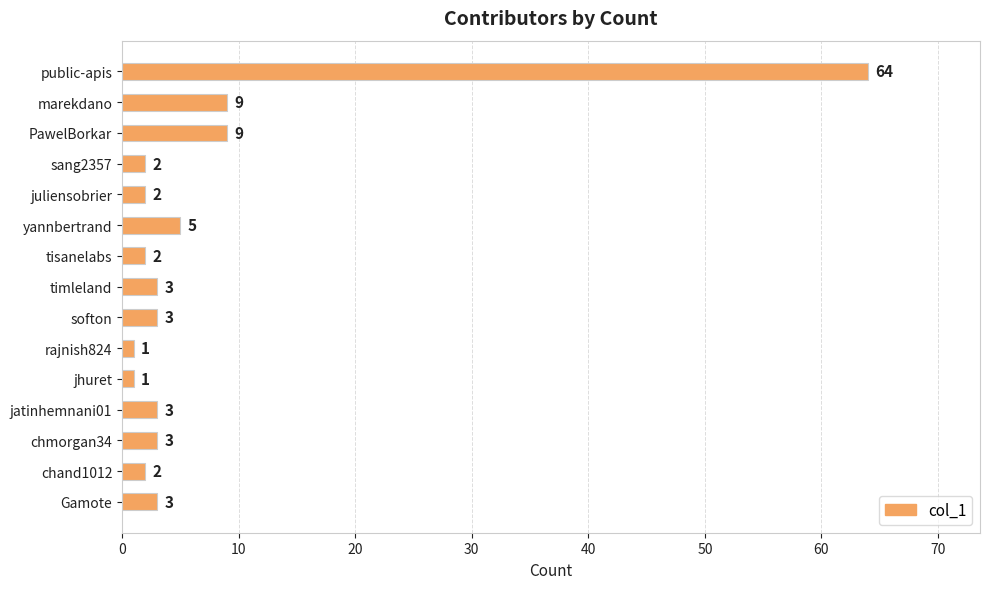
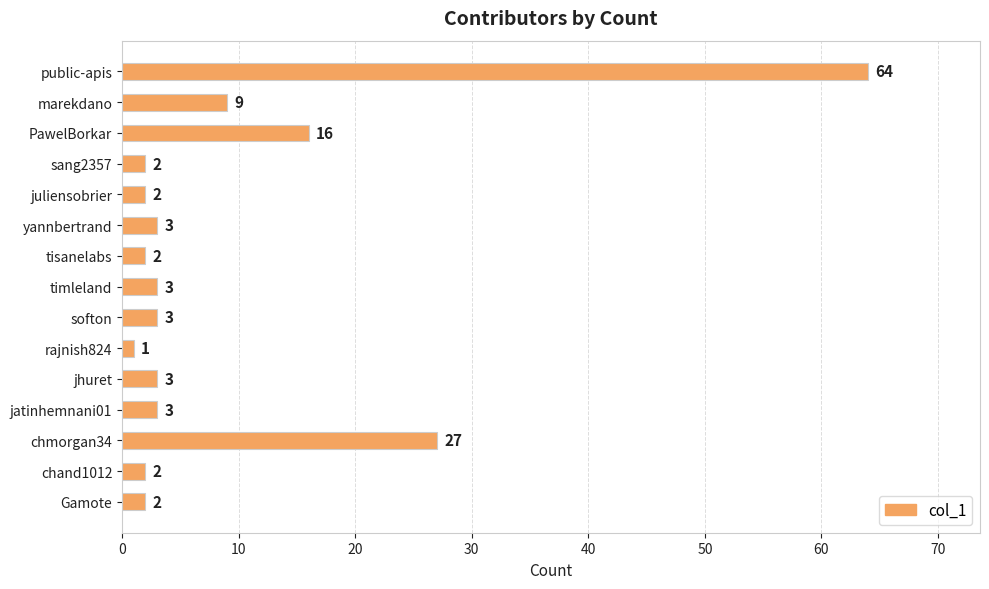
  {
    "public-apis": 64,
    "marekdano": 9,
-   "PawelBorkar": 9,
+   "PawelBorkar": 16,
    "sang2357": 2,
    "juliensobrier": 2,
-   "yannbertrand": 5,
+   "yannbertrand": 3,
    "tisanelabs": 2,
    "timleland": 3,
    "softon": 3,
    "rajnish824": 1,
-   "jhuret": 1,
+   "jhuret": 3,
    "jatinhemnani01": 3,
-   "chmorgan34": 3,
+   "chmorgan34": 27,
    "chand1012": 2,
-   "Gamote": 3
+   "Gamote": 2
  }
